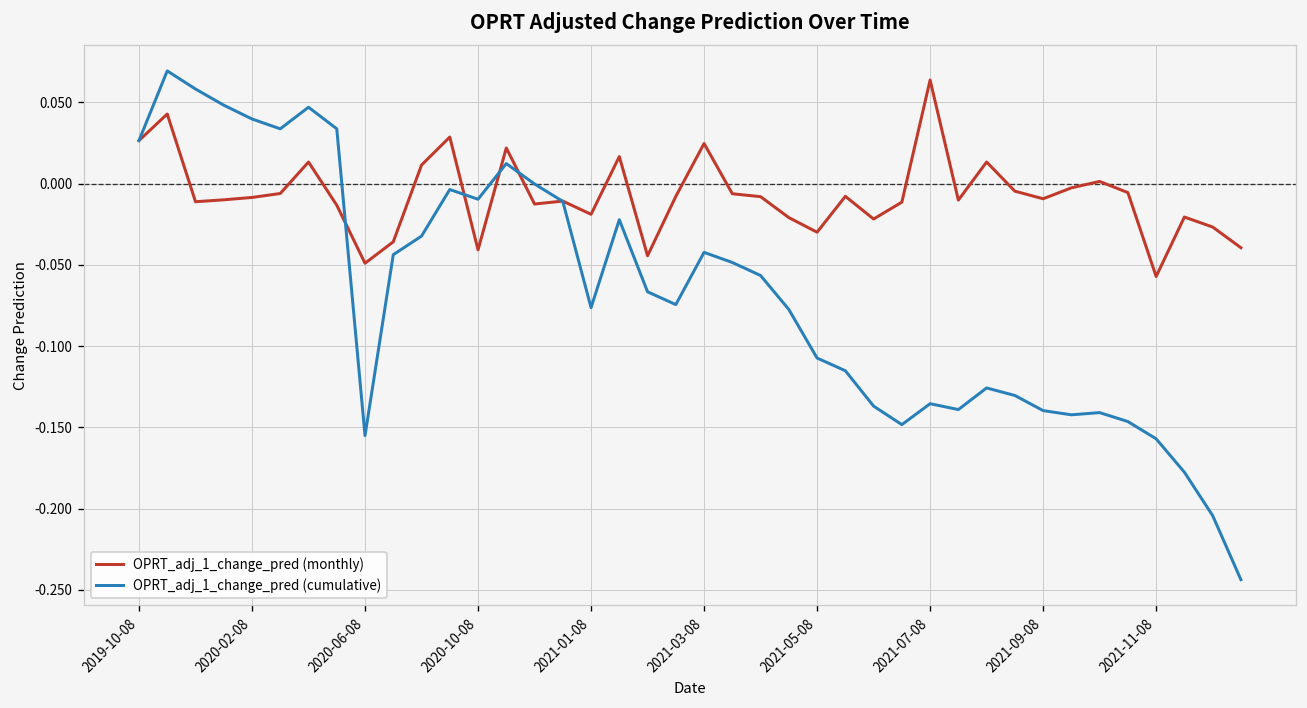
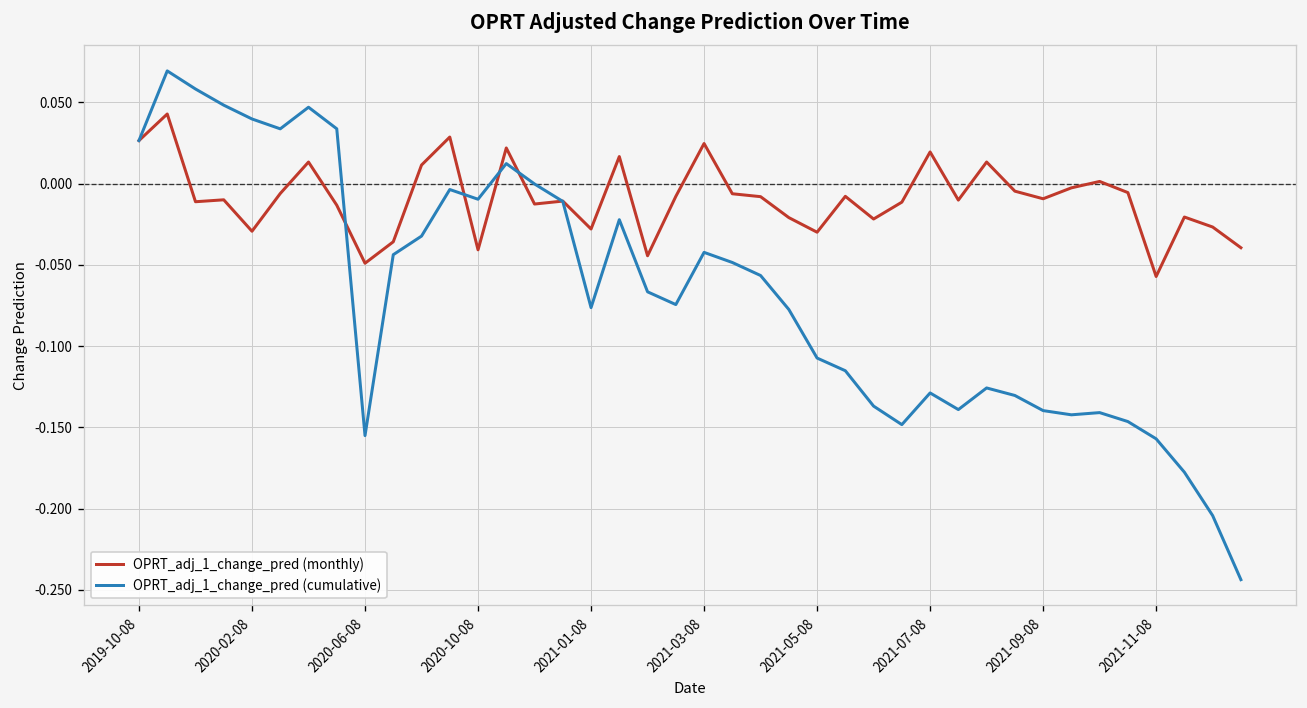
  {
    "OPRT_adj_1_change_pred (monthly)": {
-     "2020-02-08": -0.008,
+     "2020-02-08": -0.029,
      "2020-06-08": -0.049,
      "2020-10-08": -0.041,
-     "2021-01-08": -0.019,
+     "2021-01-08": -0.028,
      "2021-03-08": 0.025,
      "2021-05-08": -0.030,
-     "2021-07-08": 0.064,
+     "2021-07-08": 0.019,
      "2021-09-08": -0.009,
      "2021-11-08": -0.057
    },
    "OPRT_adj_1_change_pred (cumulative)": {
      "2020-02-08": 0.040,
      "2020-06-08": -0.155,
      "2020-10-08": -0.010,
      "2021-01-08": -0.076,
      "2021-03-08": -0.042,
      "2021-05-08": -0.107,
-     "2021-07-08": -0.135,
+     "2021-07-08": -0.129,
      "2021-09-08": -0.140,
      "2021-11-08": -0.157
    }
  }
